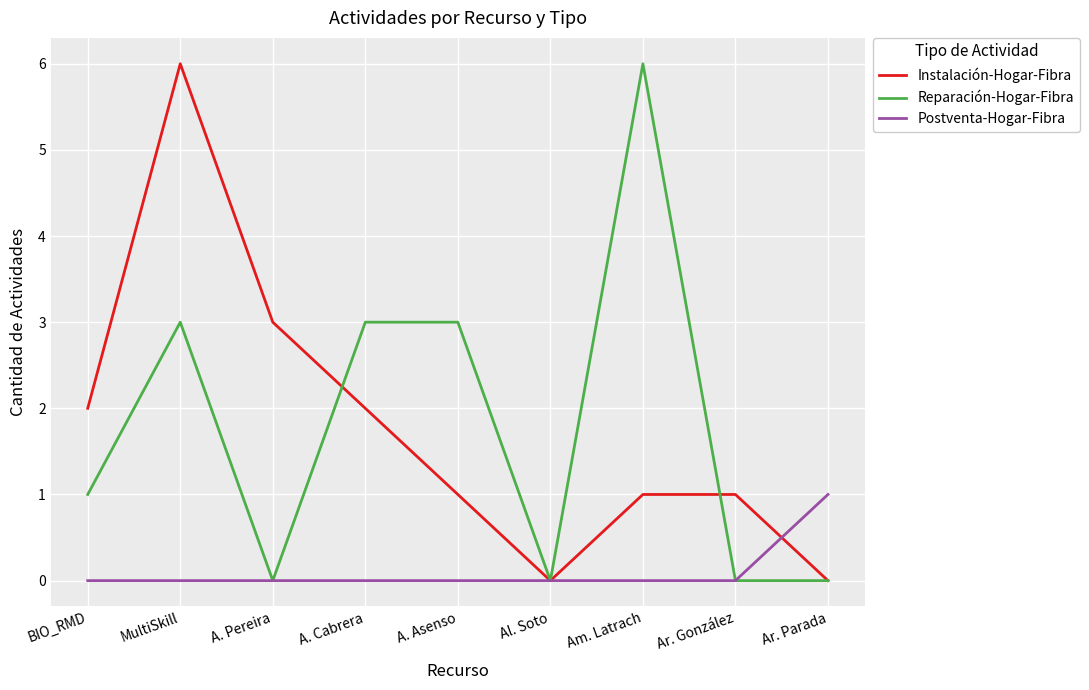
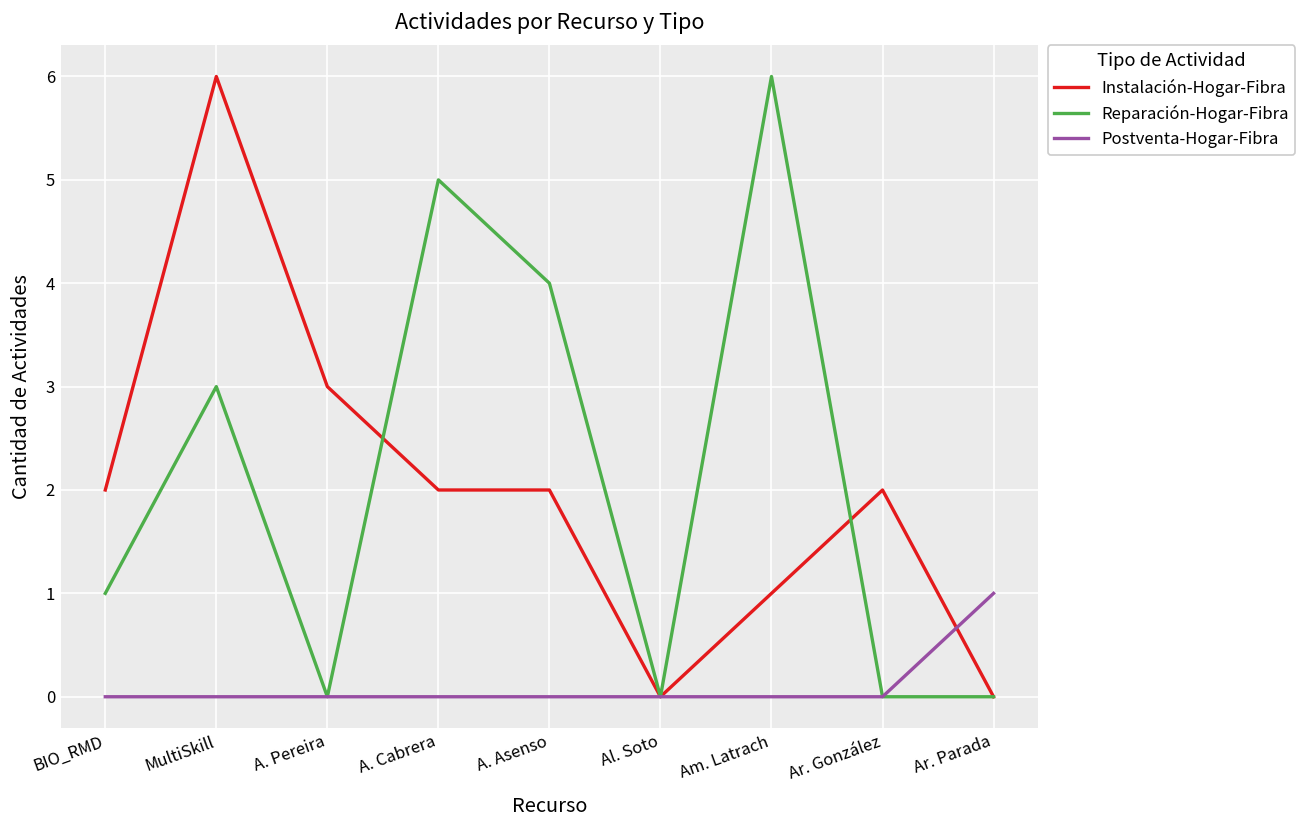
  {
    "Instalación-Hogar-Fibra": {
      "BIO_RMD": 2,
      "MultiSkill": 6,
      "A. Pereira": 3,
      "A. Cabrera": 2,
-     "A. Asenso": 1,
+     "A. Asenso": 2,
      "Am. Latrach": 1,
-     "Ar. González": 1
+     "Ar. González": 2
    },
    "Reparación-Hogar-Fibra": {
      "BIO_RMD": 1,
      "MultiSkill": 3,
-     "A. Cabrera": 3,
-     "A. Asenso": 3,
+     "A. Cabrera": 5,
+     "A. Asenso": 4,
      "Am. Latrach": 6
    },
    "Postventa-Hogar-Fibra": {
      "BIO_RMD": 0,
      "MultiSkill": 0,
      "A. Cabrera": 0,
      "A. Asenso": 0,
      "Am. Latrach": 0,
      "Ar. Parada": 1
    }
  }
